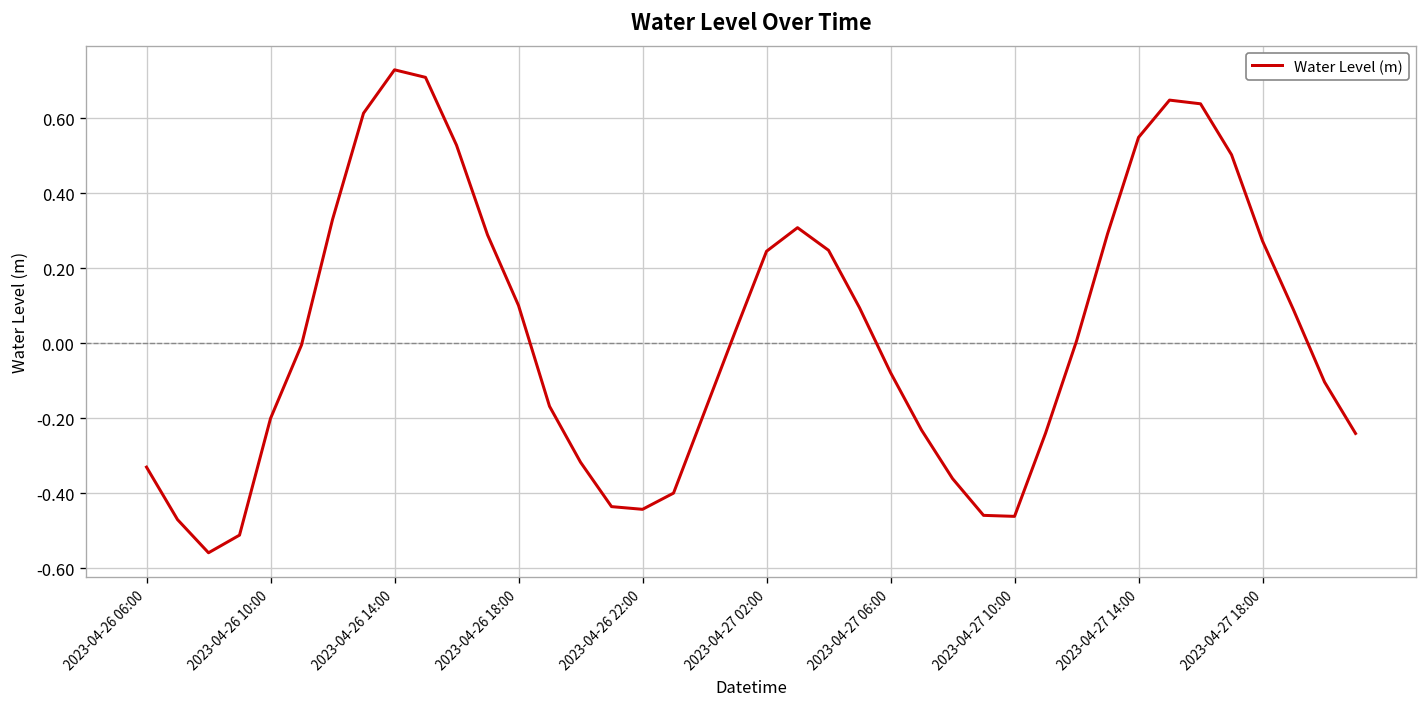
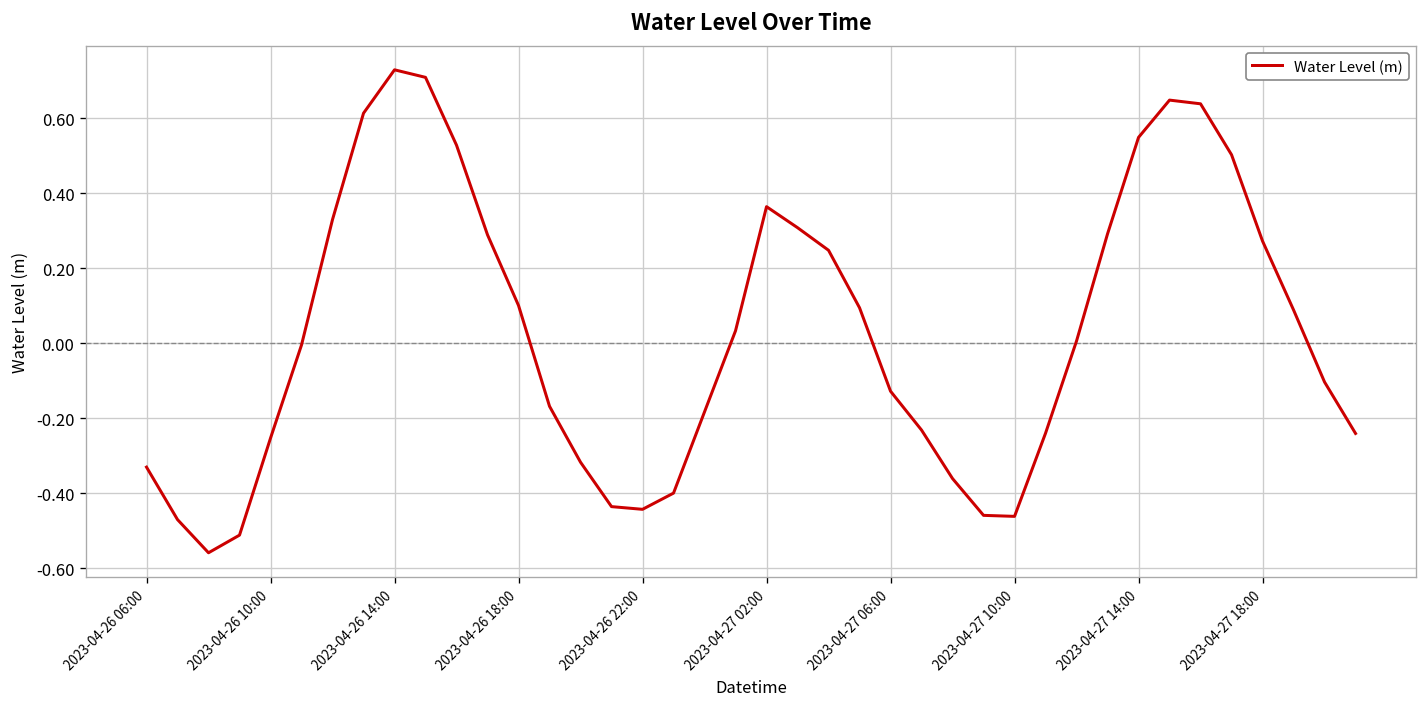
  {
    "2023-04-26 06:00": -0.33,
-   "2023-04-26 10:00": -0.20,
+   "2023-04-26 10:00": -0.25,
    "2023-04-26 14:00": 0.73,
    "2023-04-26 18:00": 0.10,
    "2023-04-26 22:00": -0.44,
-   "2023-04-27 02:00": 0.25,
-   "2023-04-27 06:00": -0.08,
+   "2023-04-27 02:00": 0.36,
+   "2023-04-27 06:00": -0.13,
    "2023-04-27 10:00": -0.46,
    "2023-04-27 14:00": 0.55,
    "2023-04-27 18:00": 0.27
  }
